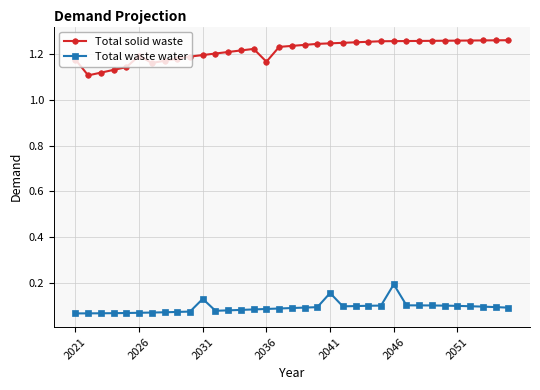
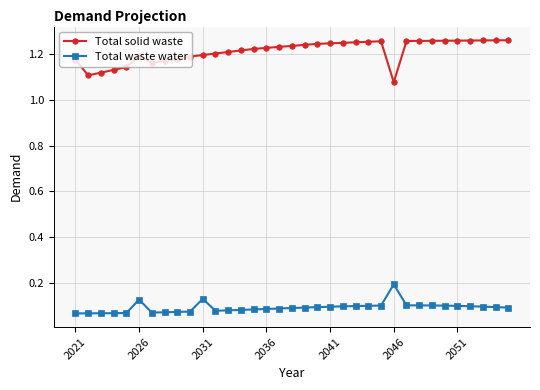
  {
    "Total solid waste": {
      "2031": 1.20,
-     "2036": 1.17,
+     "2036": 1.23,
      "2041": 1.25,
-     "2046": 1.26,
+     "2046": 1.08,
      "2051": 1.26
    },
    "Total waste water": {
      "2021": 0.07,
-     "2026": 0.07,
+     "2026": 0.13,
      "2031": 0.13,
      "2036": 0.09,
-     "2041": 0.16,
+     "2041": 0.10,
      "2046": 0.19,
      "2051": 0.10
    }
  }
